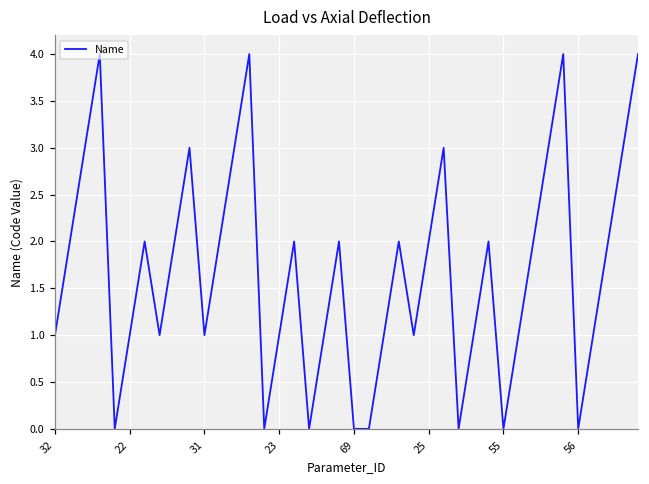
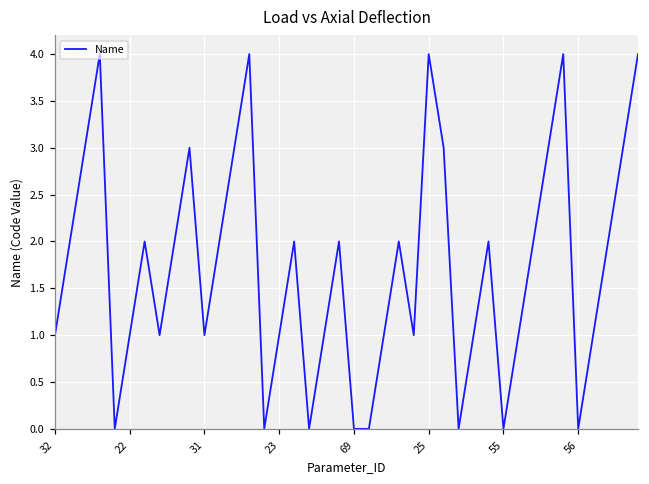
  {
    "69": 0,
-   "25": 2,
+   "25": 4,
    "55": 0,
    "56": 0
  }
